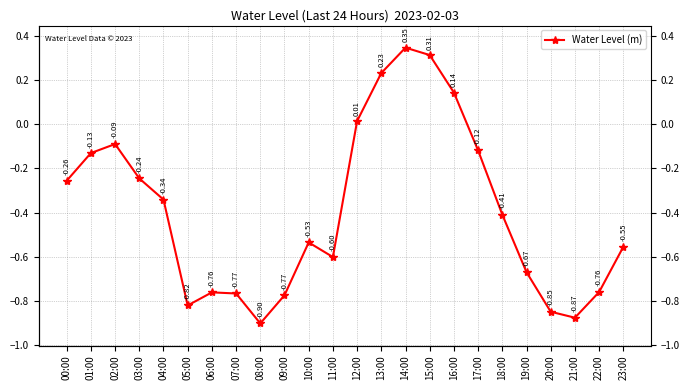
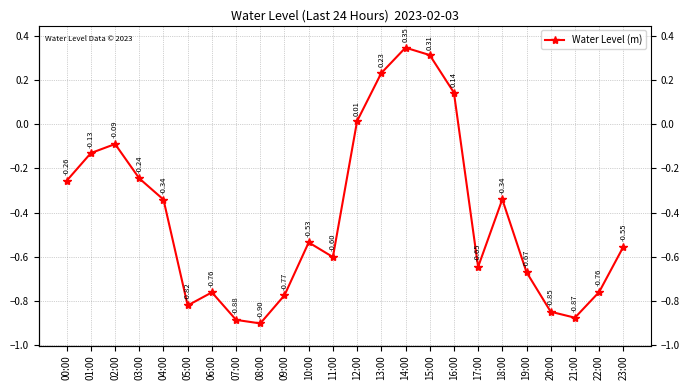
  {
    "00:00": -0.26,
    "01:00": -0.13,
    "02:00": -0.09,
    "03:00": -0.24,
    "04:00": -0.34,
    "05:00": -0.82,
    "06:00": -0.76,
-   "07:00": -0.77,
+   "07:00": -0.88,
    "08:00": -0.90,
    "09:00": -0.77,
    "10:00": -0.53,
    "11:00": -0.60,
    "12:00": 0.01,
    "13:00": 0.23,
    "14:00": 0.35,
    "15:00": 0.31,
    "16:00": 0.14,
-   "17:00": -0.12,
-   "18:00": -0.41,
+   "17:00": -0.65,
+   "18:00": -0.34,
    "19:00": -0.67,
    "20:00": -0.85,
    "21:00": -0.87,
    "22:00": -0.76,
    "23:00": -0.55
  }
